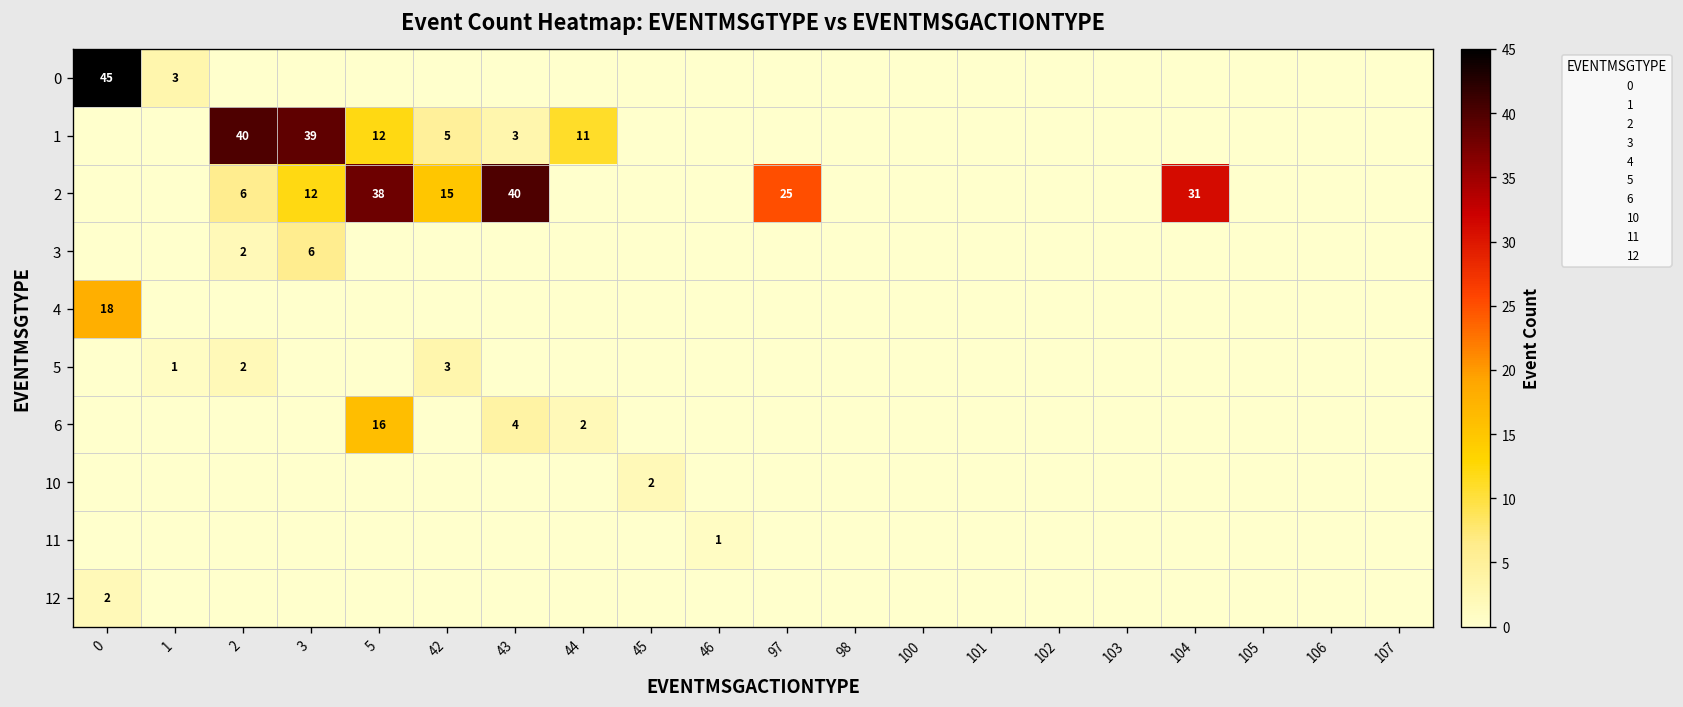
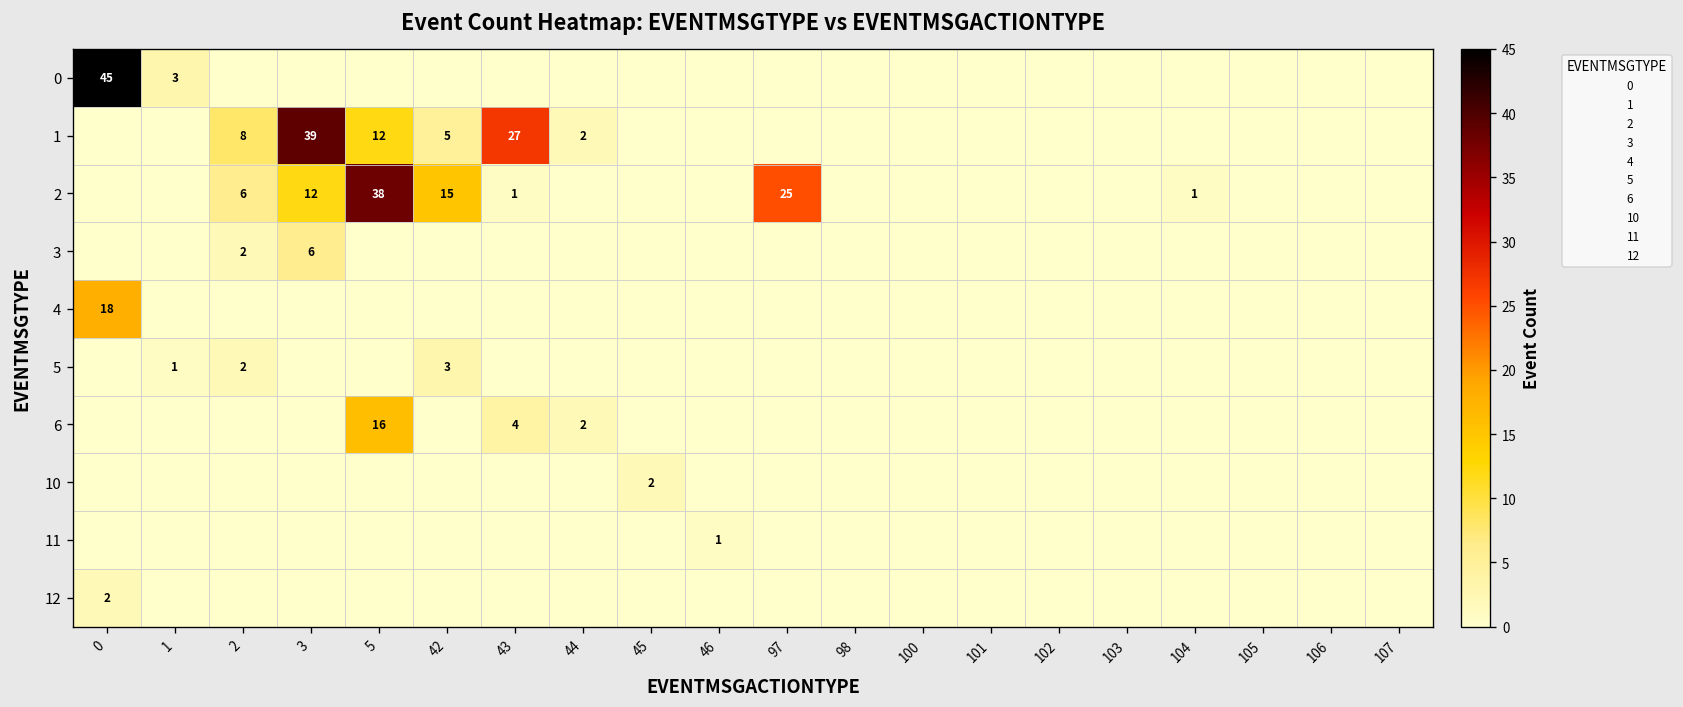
  {
    "0": {
      "0": 45,
      "1": 3
    },
    "1": {
-     "2": 40,
+     "2": 8,
      "3": 39,
      "5": 12,
      "42": 5,
-     "43": 3,
-     "44": 11
+     "43": 27,
+     "44": 2
    },
    "2": {
      "2": 6,
      "3": 12,
      "5": 38,
      "42": 15,
-     "43": 40,
+     "43": 1,
      "97": 25,
-     "104": 31
+     "104": 1
    },
    "3": {
      "2": 2,
      "3": 6
    },
    "4": {
      "0": 18
    },
    "5": {
      "1": 1,
      "2": 2,
      "42": 3
    },
    "6": {
      "5": 16,
      "43": 4,
      "44": 2
    },
    "10": {
      "45": 2
    },
    "11": {
      "46": 1
    },
    "12": {
      "0": 2
    }
  }
